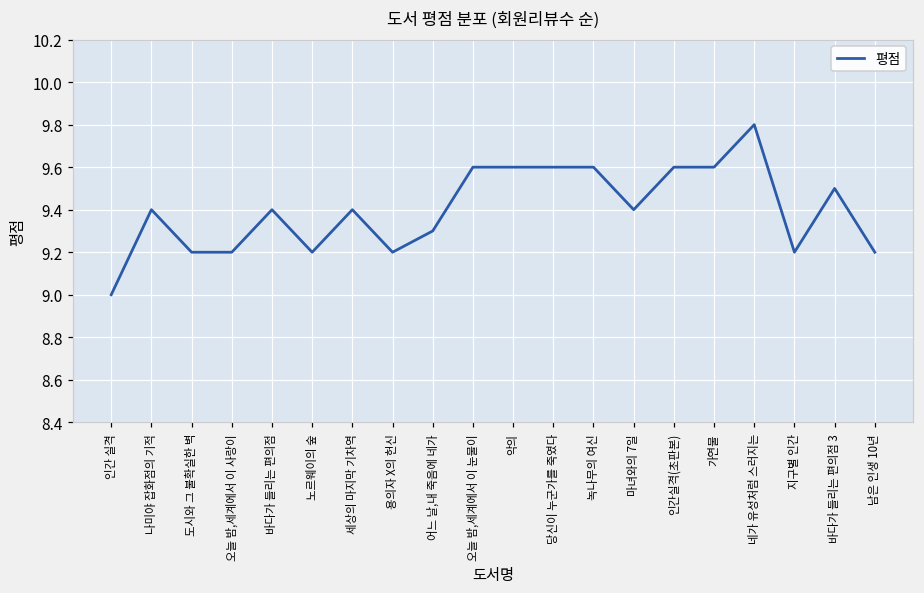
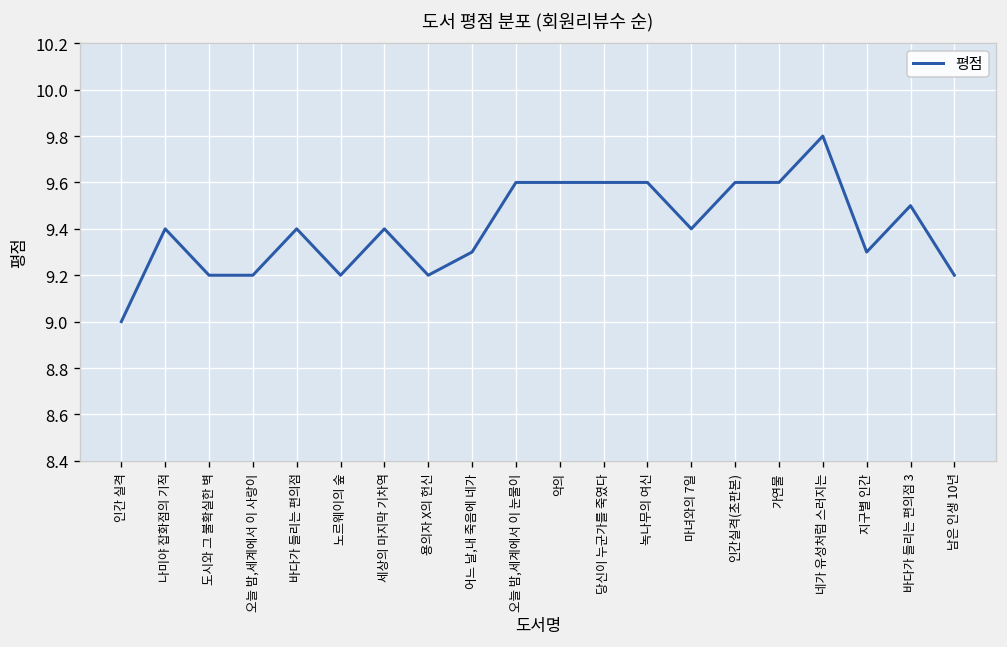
  {
    "인간 실격": 9.0,
    "나미야 잡화점의 기적": 9.4,
    "도시와 그 불확실한 벽": 9.2,
    "오늘 밤,세계에서 이 사랑이": 9.2,
    "바다가 들리는 편의점": 9.4,
    "노르웨이의 숲": 9.2,
    "세상의 마지막 기차역": 9.4,
    "용의자 X의 헌신": 9.2,
    "어느 날,내 죽음에 네가": 9.3,
    "오늘 밤,세계에서 이 눈물이": 9.6,
    "악의": 9.6,
    "당신이 누군가를 죽였다": 9.6,
    "녹나무의 여신": 9.6,
    "마녀와의 7일": 9.4,
    "인간실격(초판본)": 9.6,
    "가연물": 9.6,
    "네가 유성처럼 스러지는": 9.8,
-   "지구별 인간": 9.2,
+   "지구별 인간": 9.3,
    "바다가 들리는 편의점 3": 9.5,
    "남은 인생 10년": 9.2
  }
